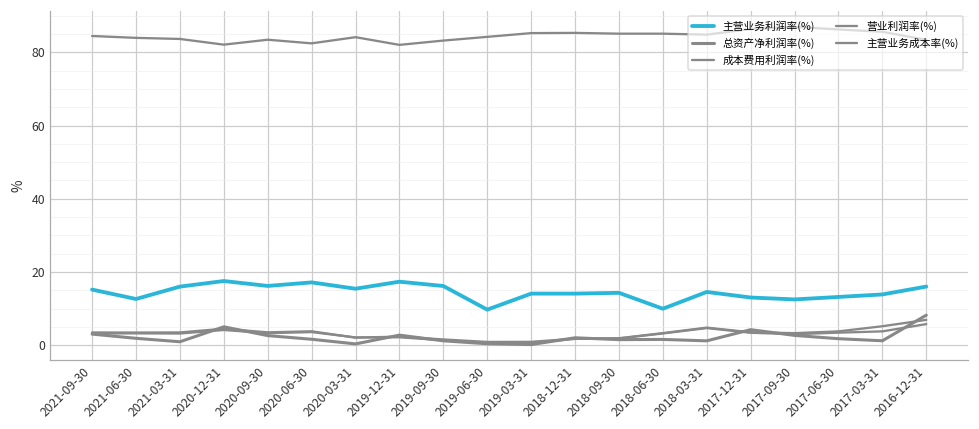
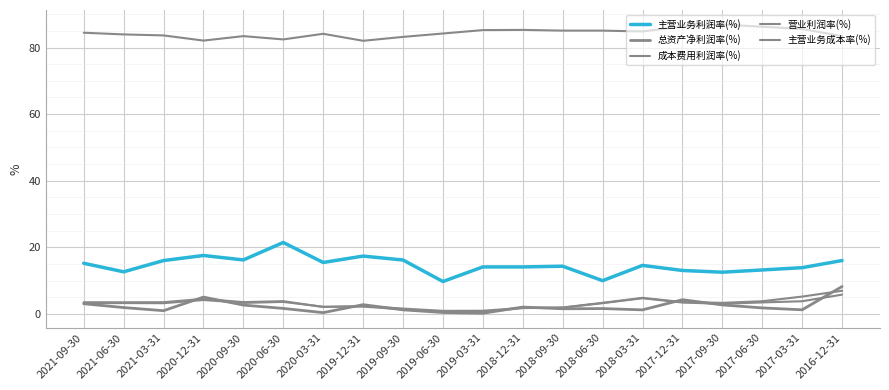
  {
    "主营业务利润率(%)": {
      "2021-09-30": 15,
      "2021-06-30": 13,
      "2021-03-31": 16,
      "2020-12-31": 18,
      "2020-09-30": 16,
-     "2020-06-30": 17,
+     "2020-06-30": 21,
      "2020-03-31": 15,
      "2019-12-31": 17,
      "2019-09-30": 16,
      "2019-06-30": 10,
      "2019-03-31": 14,
      "2018-12-31": 14,
      "2018-09-30": 14,
      "2018-06-30": 10,
      "2018-03-31": 15,
      "2017-12-31": 13,
      "2017-09-30": 13,
      "2017-06-30": 13,
      "2017-03-31": 14,
      "2016-12-31": 16
    }
  }
